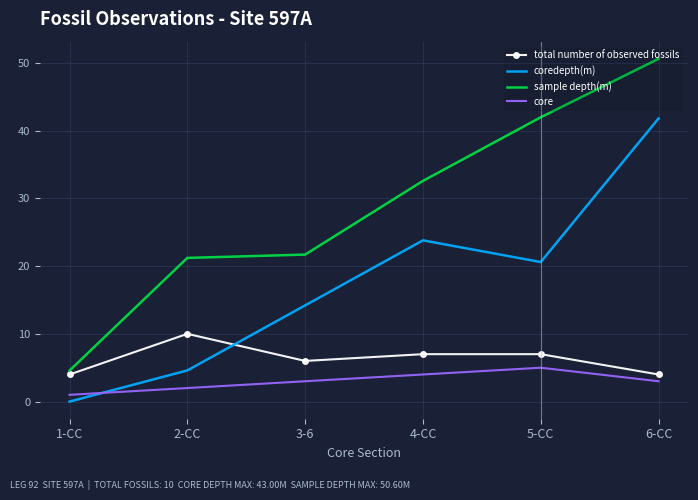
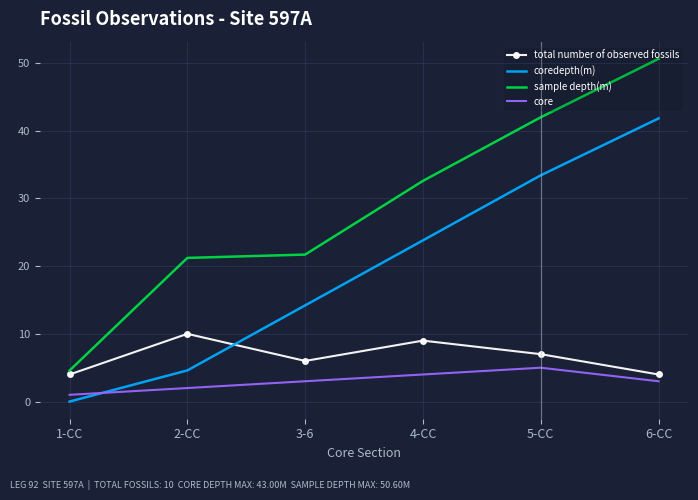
  {
    "total number of observed fossils": {
      "1-CC": 4,
      "2-CC": 10,
      "3-6": 6,
-     "4-CC": 7,
+     "4-CC": 9,
      "5-CC": 7,
      "6-CC": 4
    },
    "coredepth(m)": {
      "1-CC": 0,
      "2-CC": 5,
      "3-6": 14,
      "4-CC": 24,
-     "5-CC": 21,
+     "5-CC": 33,
      "6-CC": 42
    },
    "sample depth(m)": {
      "1-CC": 5,
      "2-CC": 21,
      "3-6": 22,
      "4-CC": 33,
      "5-CC": 42
    },
    "core": {
      "1-CC": 1,
      "2-CC": 2,
      "3-6": 3,
      "4-CC": 4,
      "5-CC": 5,
      "6-CC": 3
    }
  }
